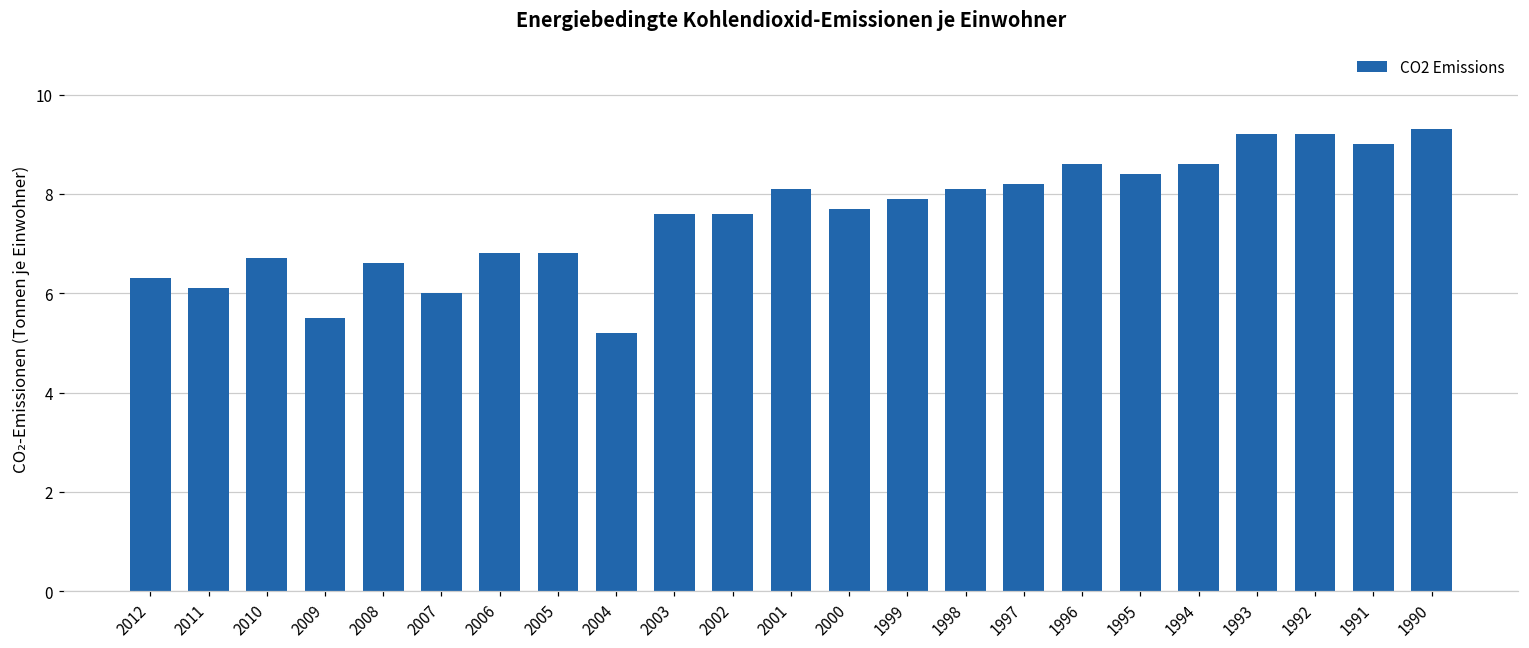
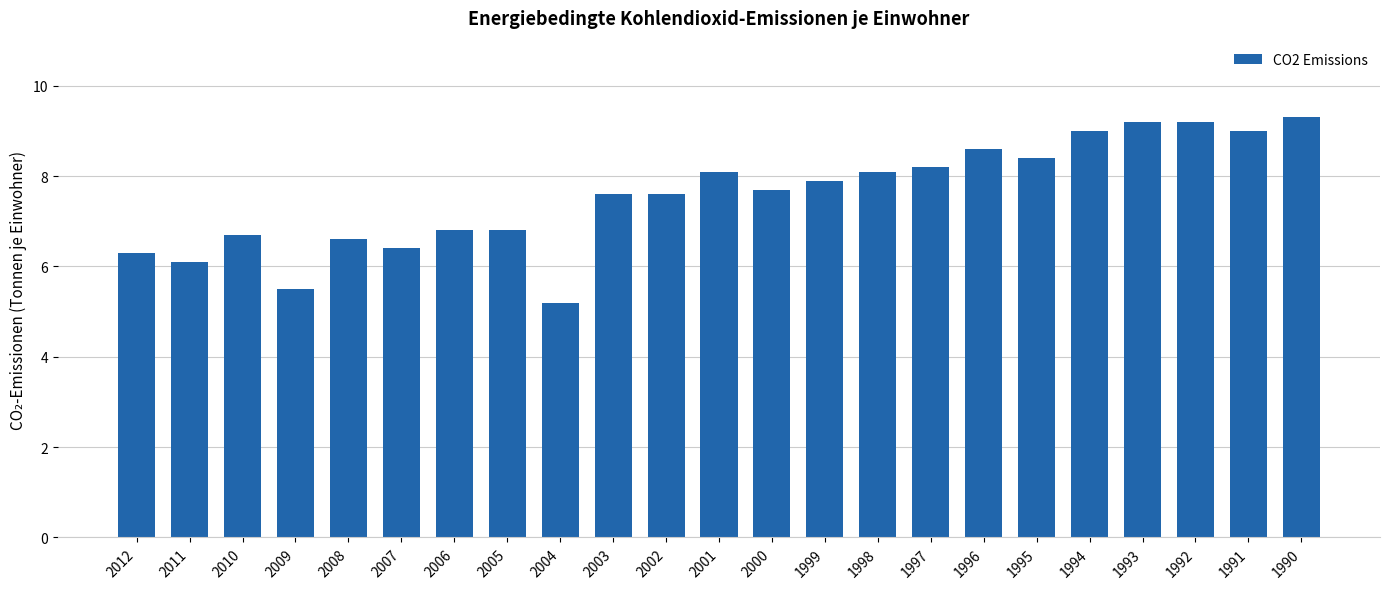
  {
    "2012": 6.3,
    "2011": 6.1,
    "2010": 6.7,
    "2009": 5.5,
    "2008": 6.6,
-   "2007": 6.0,
+   "2007": 6.4,
    "2006": 6.8,
    "2005": 6.8,
    "2004": 5.2,
    "2003": 7.6,
    "2002": 7.6,
    "2001": 8.1,
    "2000": 7.7,
    "1999": 7.9,
    "1998": 8.1,
    "1997": 8.2,
    "1996": 8.6,
    "1995": 8.4,
-   "1994": 8.6,
+   "1994": 9.0,
    "1993": 9.2,
    "1992": 9.2,
    "1991": 9.0,
    "1990": 9.3
  }
